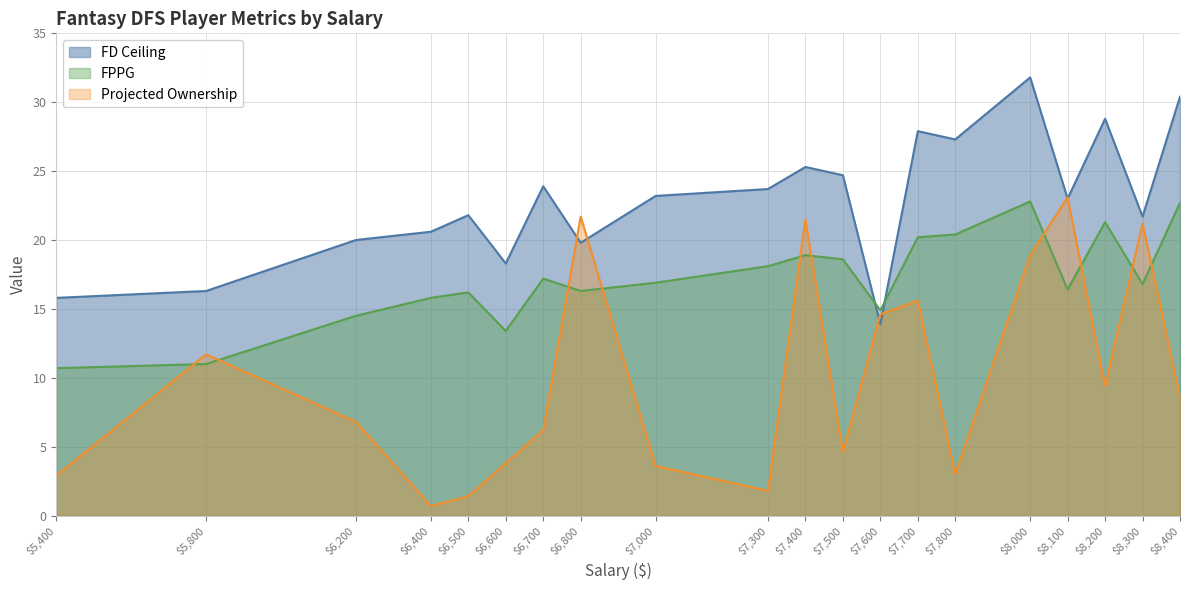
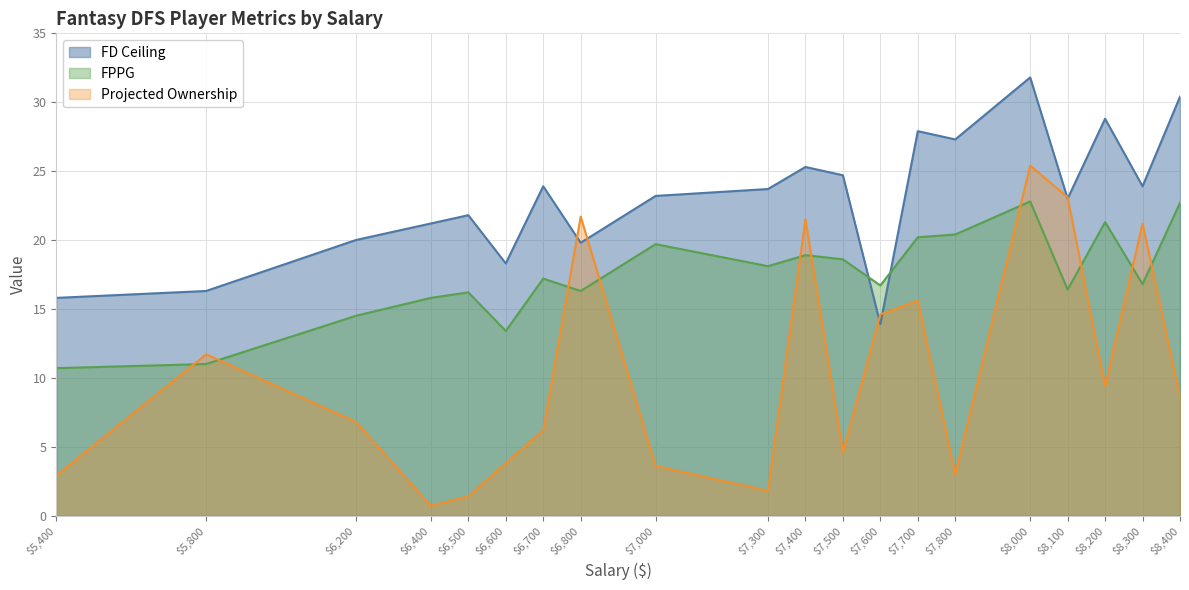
  {
    "FD Ceiling": {
      "$5,400": 15.8,
      "$5,800": 16.3,
      "$6,200": 20.0,
-     "$6,400": 20.6,
+     "$6,400": 21.2,
      "$6,500": 21.8,
      "$6,600": 18.3,
      "$6,700": 23.9,
      "$6,800": 19.8,
      "$7,000": 23.2,
      "$7,300": 23.7,
      "$7,400": 25.3,
      "$7,500": 24.7,
      "$7,600": 13.9,
      "$7,700": 27.9,
      "$7,800": 27.3,
      "$8,000": 31.8,
      "$8,200": 28.8,
-     "$8,300": 21.7,
+     "$8,300": 23.9,
      "$8,400": 30.4
    },
    "FPPG": {
      "$5,400": 10.7,
      "$5,800": 11.0,
      "$6,200": 14.5,
      "$6,400": 15.8,
      "$6,500": 16.2,
      "$6,600": 13.4,
      "$6,700": 17.2,
      "$6,800": 16.3,
-     "$7,000": 16.9,
+     "$7,000": 19.7,
      "$7,300": 18.1,
      "$7,400": 18.9,
      "$7,500": 18.6,
-     "$7,600": 14.9,
+     "$7,600": 16.7,
      "$7,700": 20.2,
      "$7,800": 20.4,
      "$8,000": 22.8,
      "$8,100": 16.4,
      "$8,200": 21.3,
      "$8,300": 16.8,
      "$8,400": 22.7
    },
    "Projected Ownership": {
      "$5,400": 2.9,
      "$5,800": 11.7,
      "$6,200": 6.8,
      "$6,400": 0.7,
      "$6,500": 1.4,
      "$6,600": 3.8,
      "$6,700": 6.2,
      "$6,800": 21.7,
      "$7,000": 3.6,
      "$7,300": 1.8,
      "$7,400": 21.5,
      "$7,500": 4.6,
      "$7,600": 14.6,
      "$7,700": 15.6,
      "$7,800": 3.0,
-     "$8,000": 18.9,
+     "$8,000": 25.4,
      "$8,200": 9.4,
      "$8,300": 21.2,
      "$8,400": 8.6
    }
  }
